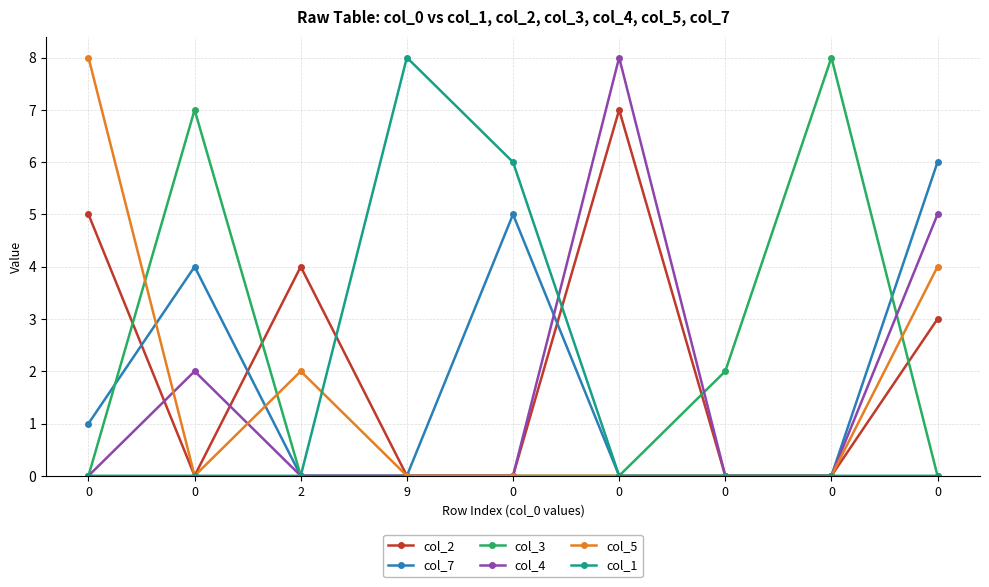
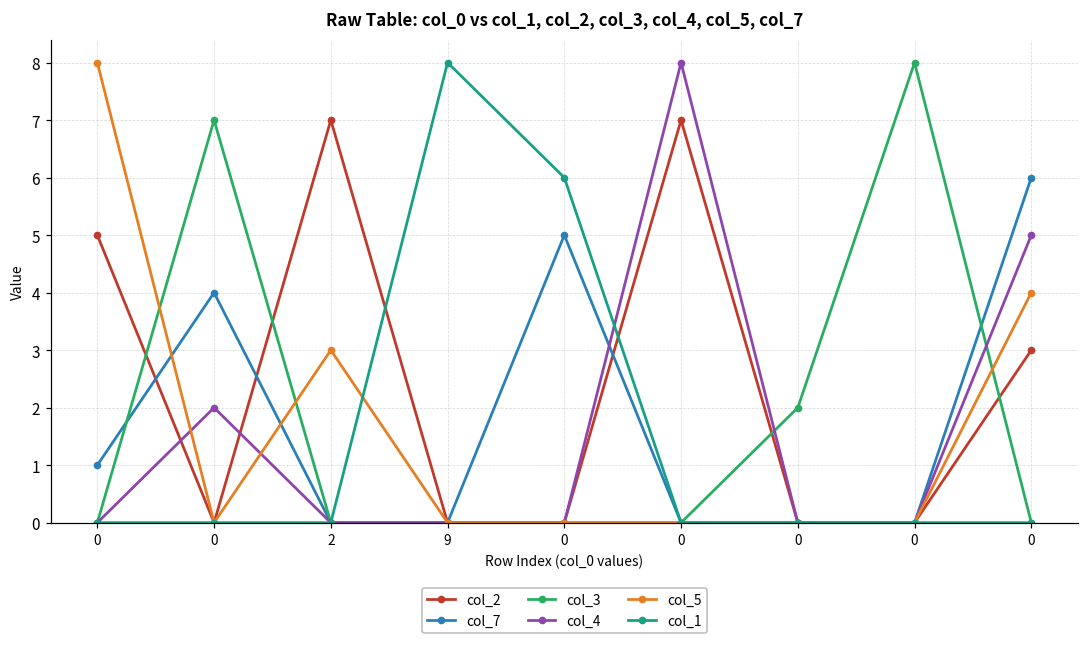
  {
    "col_2": {
-     "2": 4
+     "2": 7
    },
    "col_5": {
-     "2": 2
+     "2": 3
    }
  }
